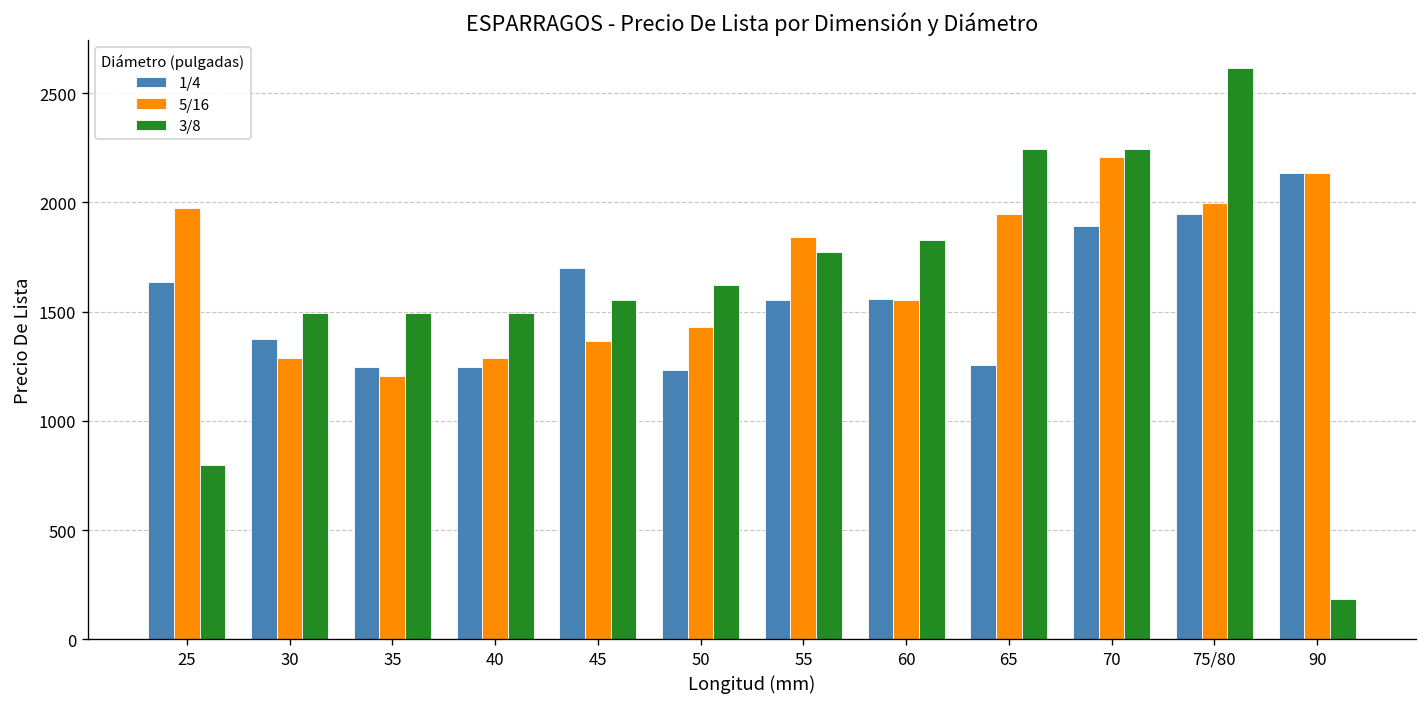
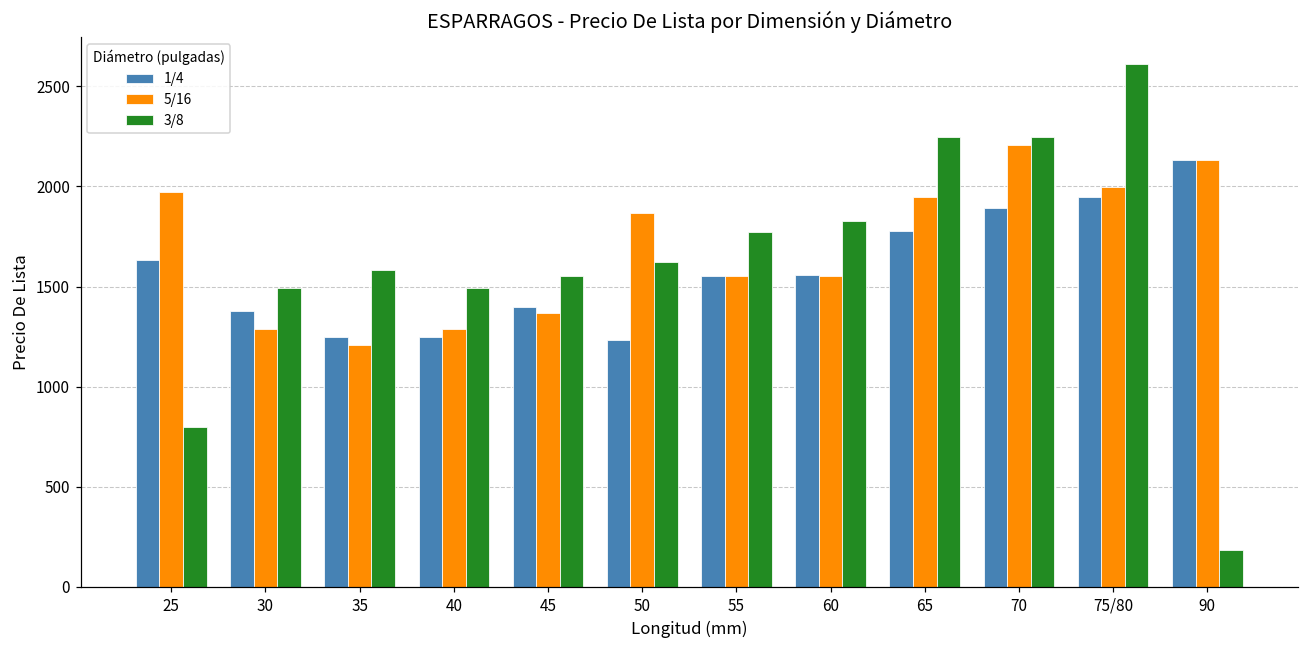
  {
    "1/4": {
      "25": 1630,
      "30": 1380,
      "35": 1250,
      "40": 1250,
-     "45": 1700,
+     "45": 1400,
      "50": 1230,
      "55": 1550,
      "60": 1560,
-     "65": 1260,
+     "65": 1780,
      "70": 1890,
      "75/80": 1950,
      "90": 2130
    },
    "5/16": {
      "25": 1970,
      "30": 1290,
      "35": 1210,
      "40": 1290,
      "45": 1370,
-     "50": 1430,
-     "55": 1840,
+     "50": 1870,
+     "55": 1550,
      "60": 1550,
      "65": 1950,
      "70": 2210,
      "75/80": 2000,
      "90": 2130
    },
    "3/8": {
      "25": 800,
      "30": 1490,
-     "35": 1490,
+     "35": 1580,
      "40": 1490,
      "45": 1550,
      "50": 1620,
      "55": 1770,
      "60": 1830,
      "65": 2250,
      "70": 2250,
      "75/80": 2610,
      "90": 190
    }
  }
